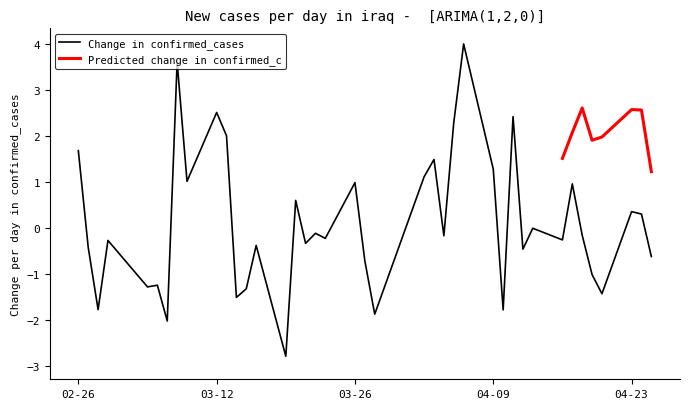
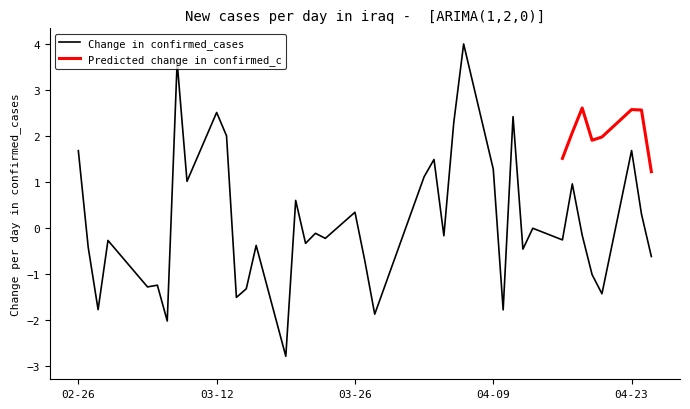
  {
    "Change in confirmed_cases": {
      "02-26": 1.7,
      "03-12": 2.5,
-     "03-26": 1.0,
+     "03-26": 0.3,
      "04-09": 1.3,
-     "04-23": 0.4
+     "04-23": 1.7
    },
    "Predicted change in confirmed_c": {
      "04-23": 2.6
    }
  }
